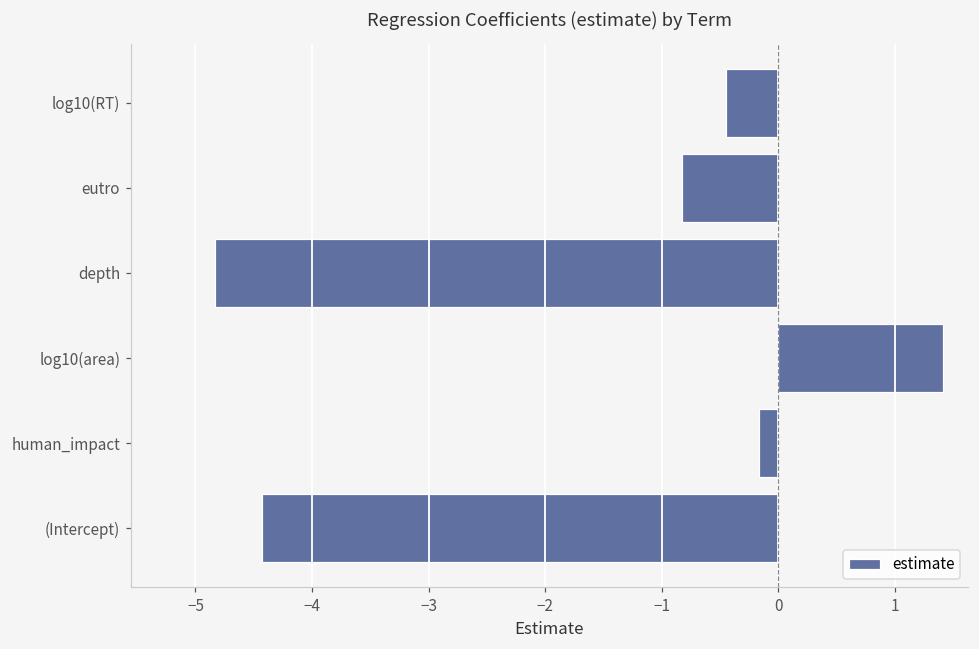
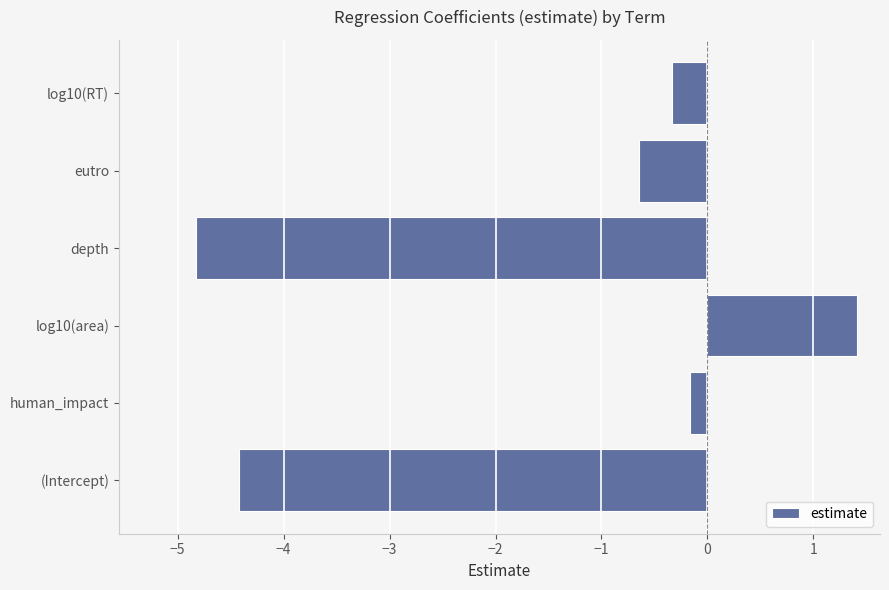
  {
-   "log10(RT)": -0.45,
-   "eutro": -0.83,
+   "log10(RT)": -0.33,
+   "eutro": -0.64,
    "depth": -4.83,
    "log10(area)": 1.42,
    "human_impact": -0.17,
    "(Intercept)": -4.43
  }
